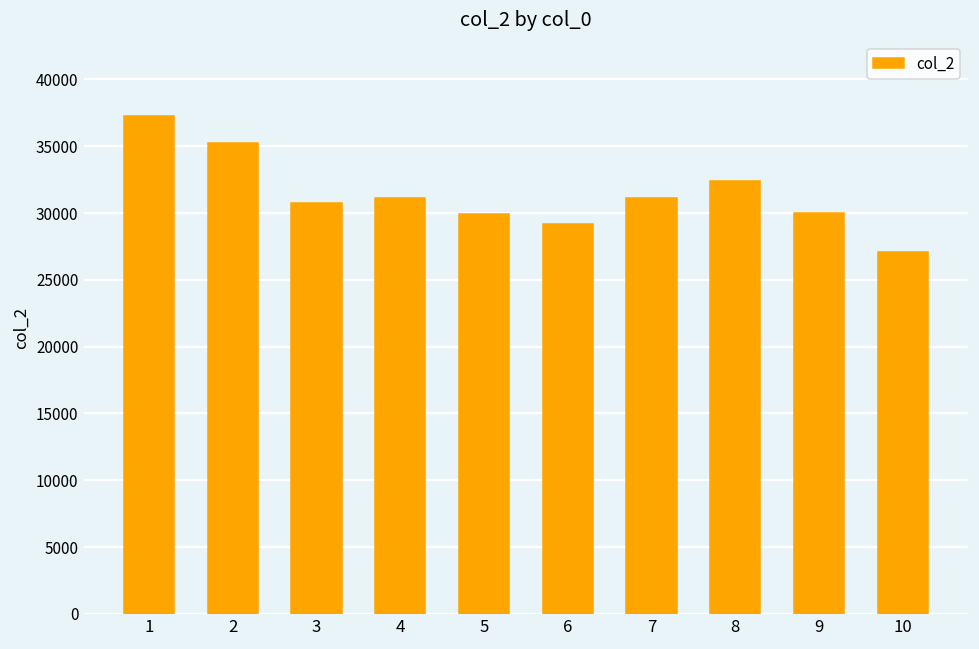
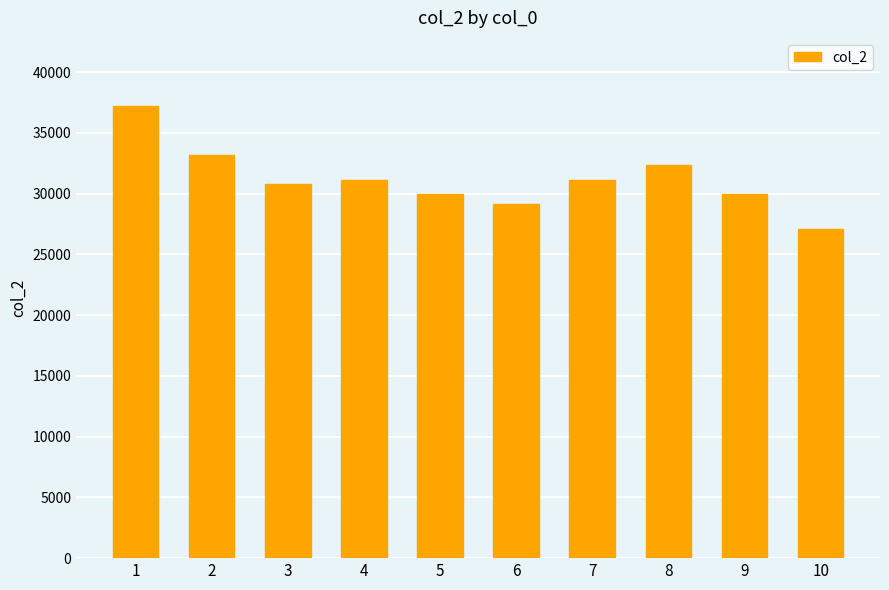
  {
    "1": 37200,
-   "2": 35300,
+   "2": 33200,
    "3": 30800,
    "4": 31100,
    "5": 29900,
    "6": 29200,
    "7": 31100,
    "8": 32400,
    "9": 30000,
    "10": 27100
  }
